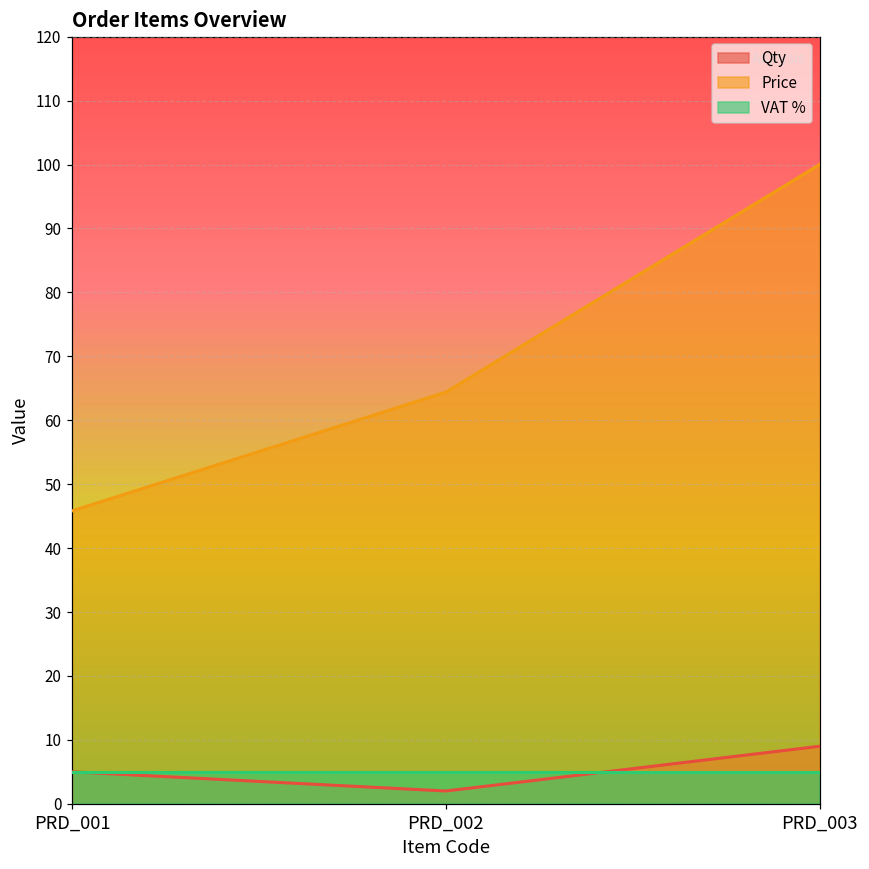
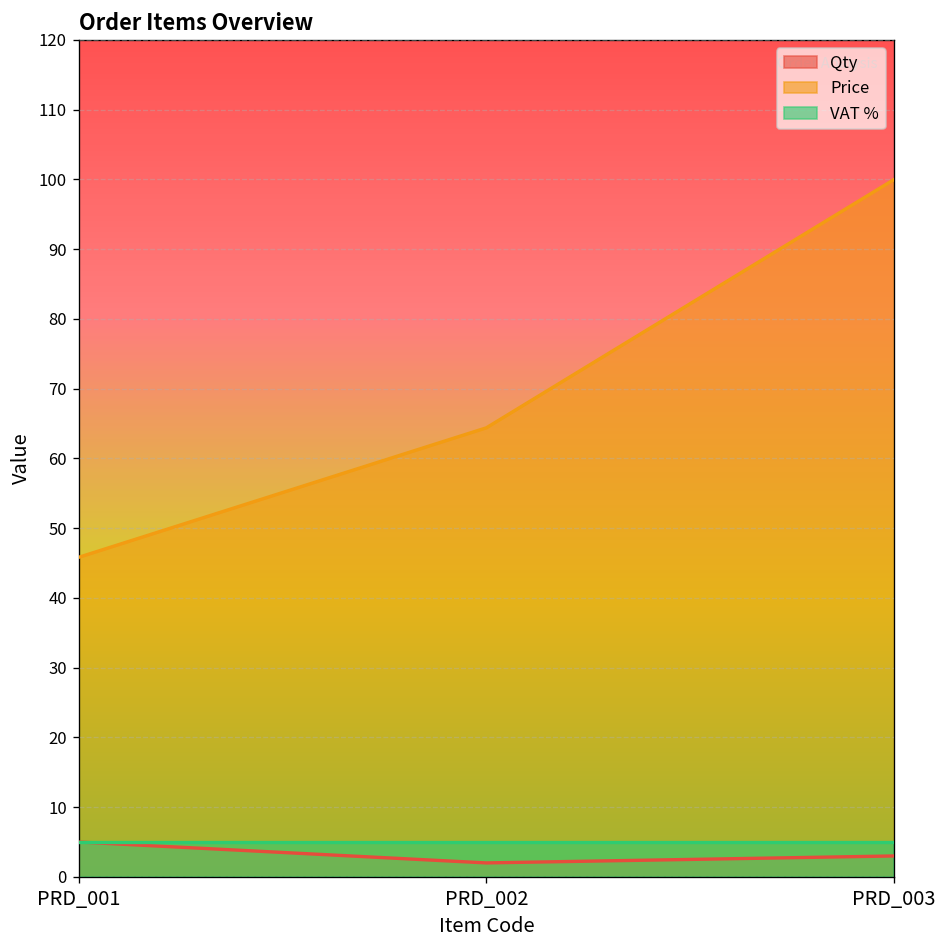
  {
    "Qty": {
      "PRD_002": 2,
-     "PRD_003": 9
+     "PRD_003": 3
    },
    "Price": {
      "PRD_001": 46,
      "PRD_002": 64,
      "PRD_003": 100
    },
    "VAT %": {
      "PRD_002": 5,
      "PRD_003": 5
    }
  }
